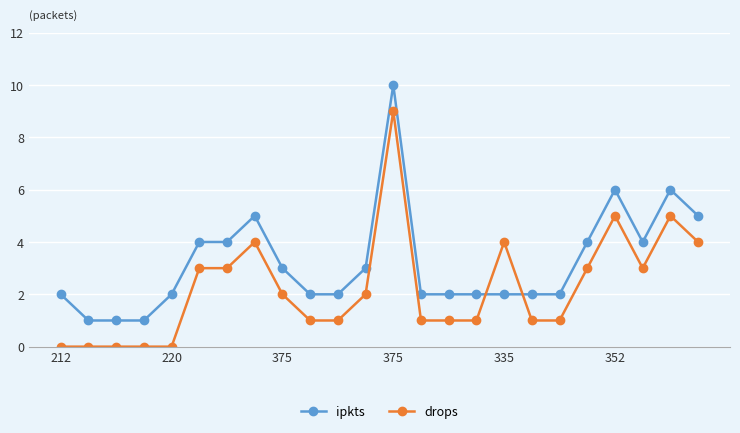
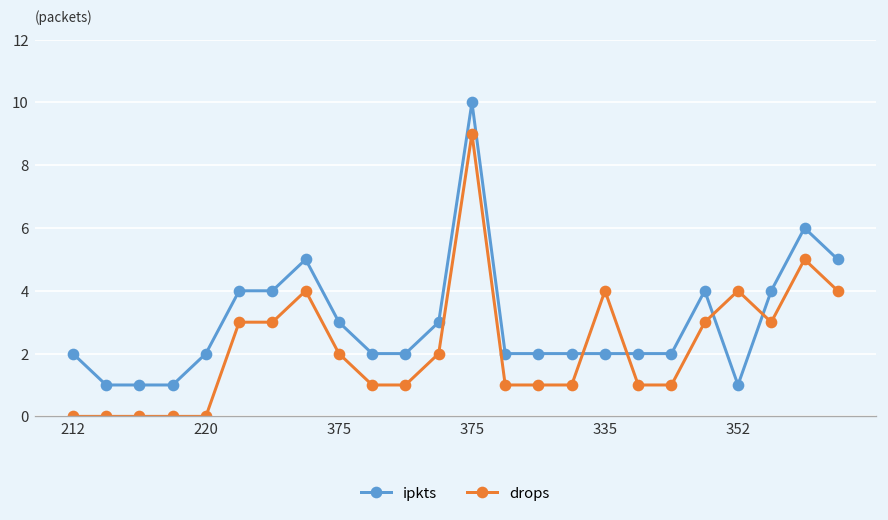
  {
    "ipkts": {
      "212": 2,
      "220": 2,
      "335": 2,
-     "352": 6
+     "352": 1
    },
    "drops": {
      "212": 0,
      "220": 0,
      "335": 4,
-     "352": 5
+     "352": 4
    }
  }
